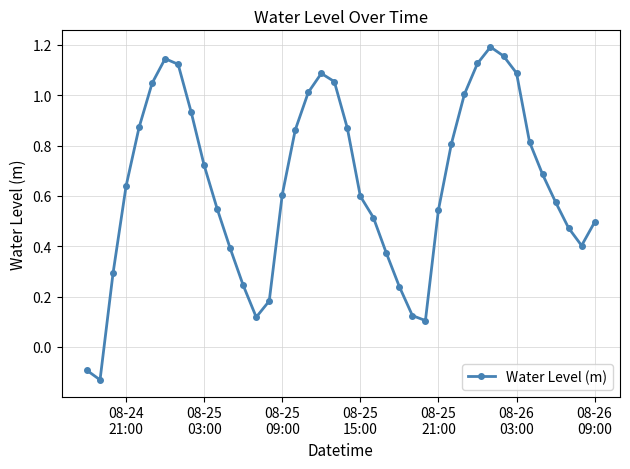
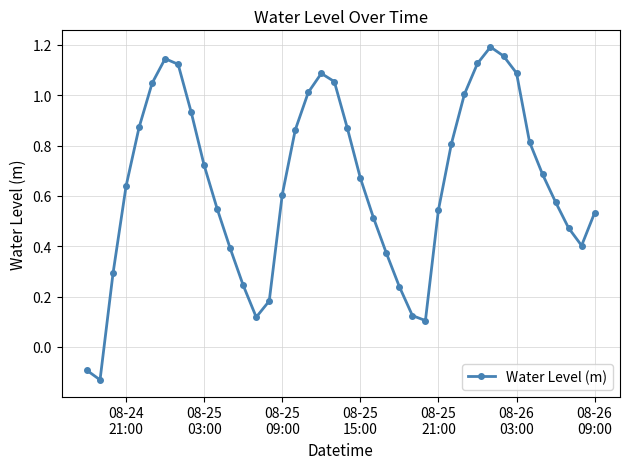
  {
    "08-24 21:00": 0.64,
    "08-25 03:00": 0.72,
    "08-25 09:00": 0.60,
-   "08-25 15:00": 0.60,
+   "08-25 15:00": 0.67,
    "08-25 21:00": 0.54,
    "08-26 03:00": 1.09,
-   "08-26 09:00": 0.50
+   "08-26 09:00": 0.53
  }
